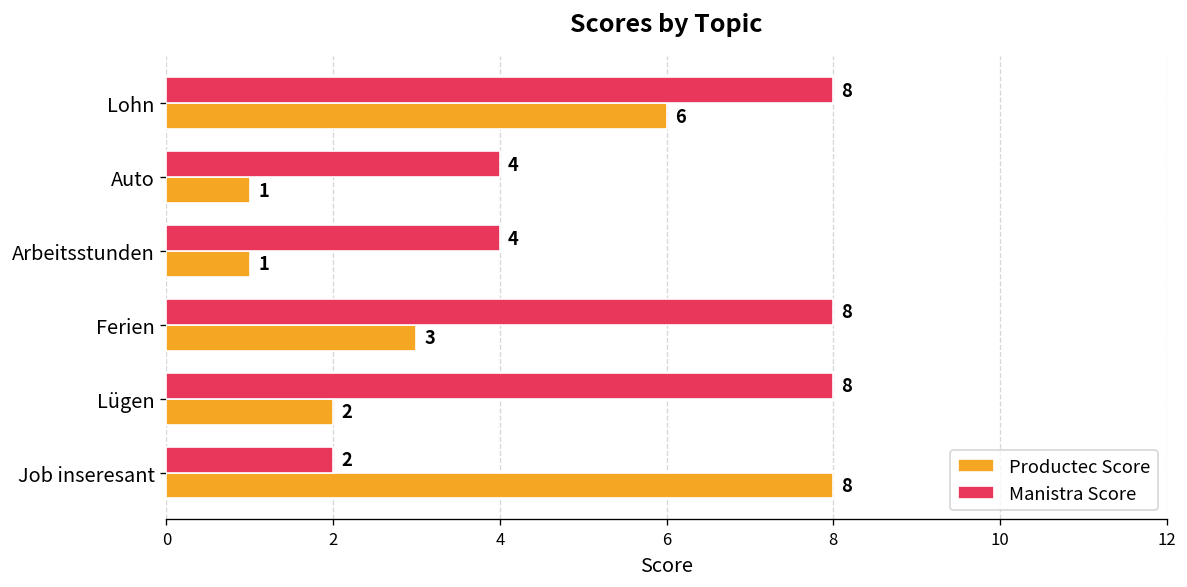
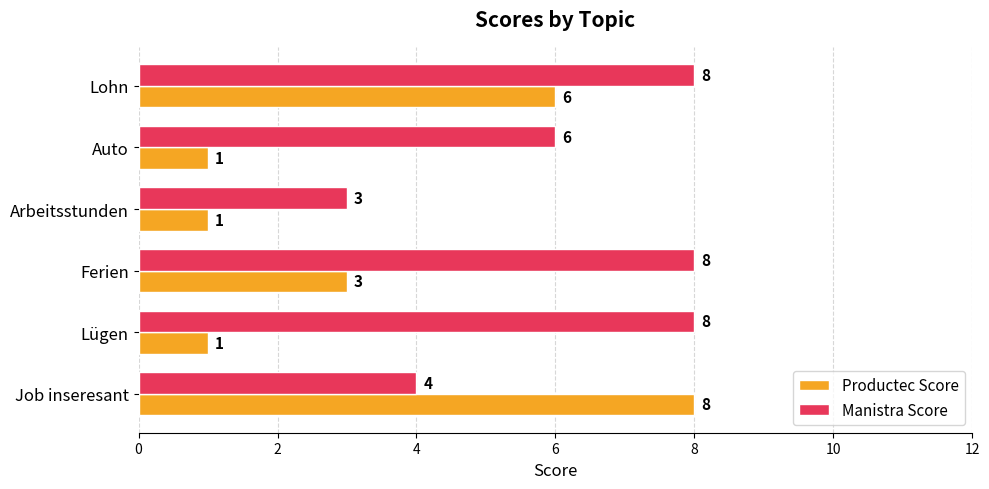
  {
    "Productec Score": {
      "Lohn": 6,
      "Auto": 1,
      "Arbeitsstunden": 1,
      "Ferien": 3,
-     "Lügen": 2,
+     "Lügen": 1,
      "Job inseresant": 8
    },
    "Manistra Score": {
      "Lohn": 8,
-     "Auto": 4,
-     "Arbeitsstunden": 4,
+     "Auto": 6,
+     "Arbeitsstunden": 3,
      "Ferien": 8,
      "Lügen": 8,
-     "Job inseresant": 2
+     "Job inseresant": 4
    }
  }
